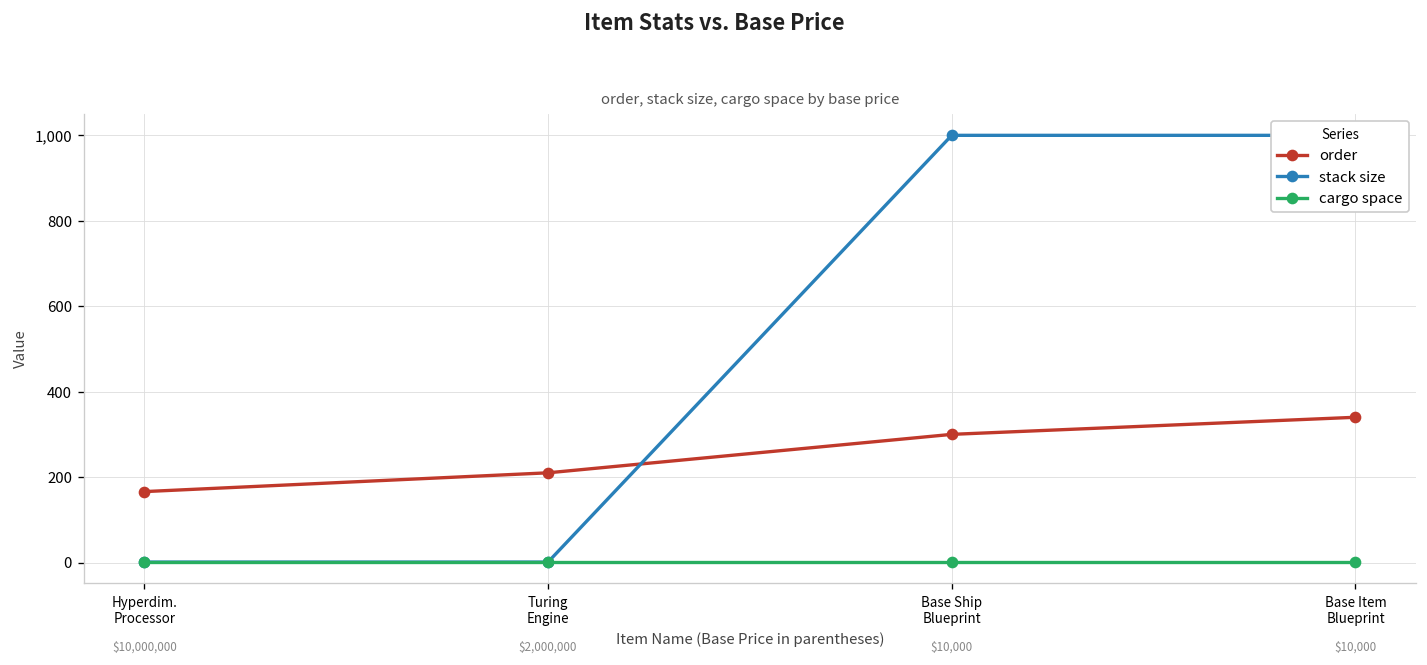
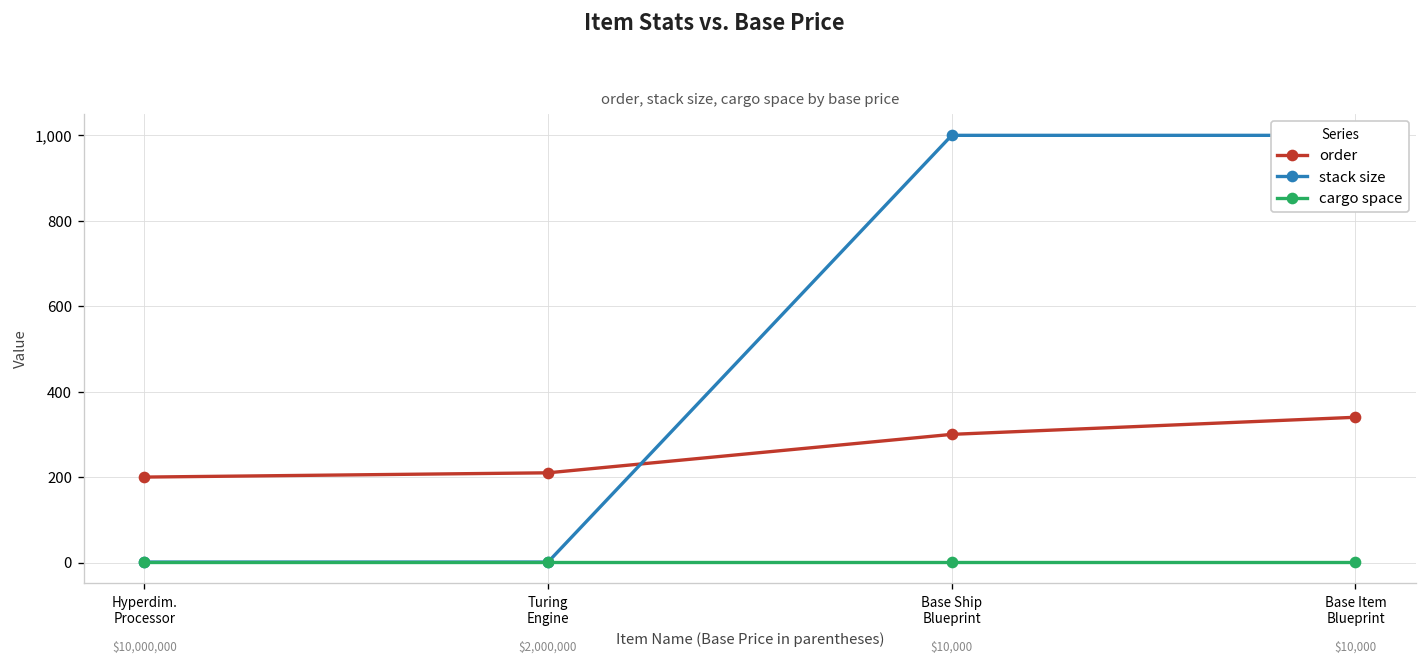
  {
    "order": {
-     "Hyperdim. Processor": "170",
+     "Hyperdim. Processor": "200",
      "Turing Engine": "210",
      "Base Ship Blueprint": "300",
      "Base Item Blueprint": "340"
    },
    "stack size": {
      "Base Ship Blueprint": "1,000"
    },
    "cargo space": {
      "Base Ship Blueprint": "0",
      "Base Item Blueprint": "0"
    }
  }
